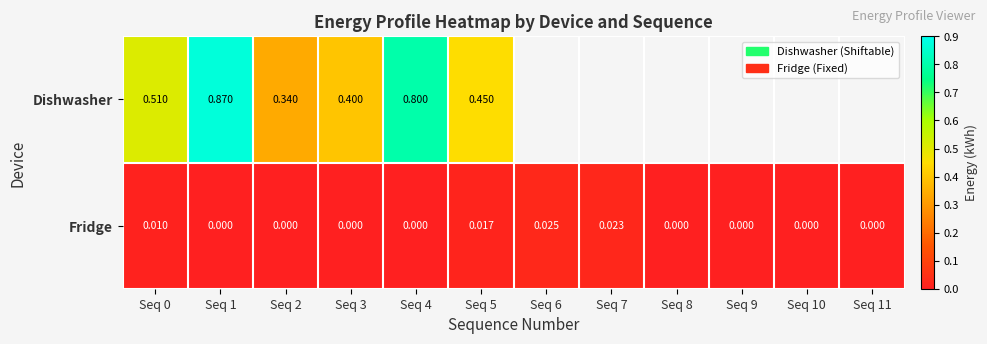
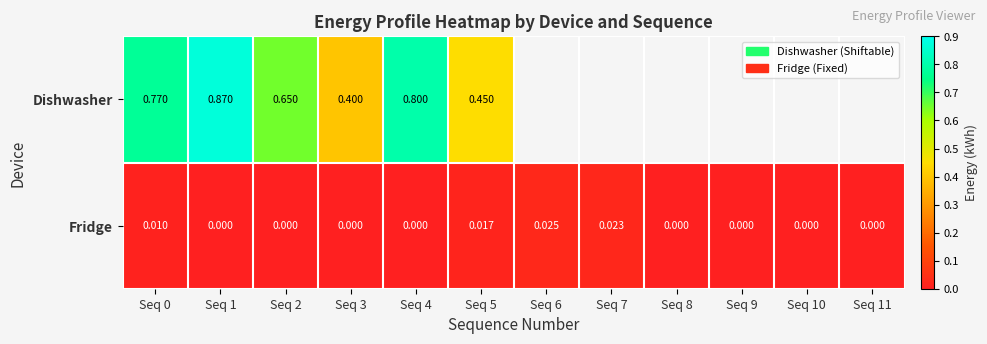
  {
    "Dishwasher": {
-     "Seq 0": 0.510,
+     "Seq 0": 0.770,
      "Seq 1": 0.870,
-     "Seq 2": 0.340,
+     "Seq 2": 0.650,
      "Seq 3": 0.400,
      "Seq 4": 0.800,
      "Seq 5": 0.450
    },
    "Fridge": {
      "Seq 0": 0.010,
      "Seq 1": 0.000,
      "Seq 2": 0.000,
      "Seq 3": 0.000,
      "Seq 4": 0.000,
      "Seq 5": 0.017,
      "Seq 6": 0.025,
      "Seq 7": 0.023,
      "Seq 8": 0.000,
      "Seq 9": 0.000,
      "Seq 10": 0.000,
      "Seq 11": 0.000
    }
  }
